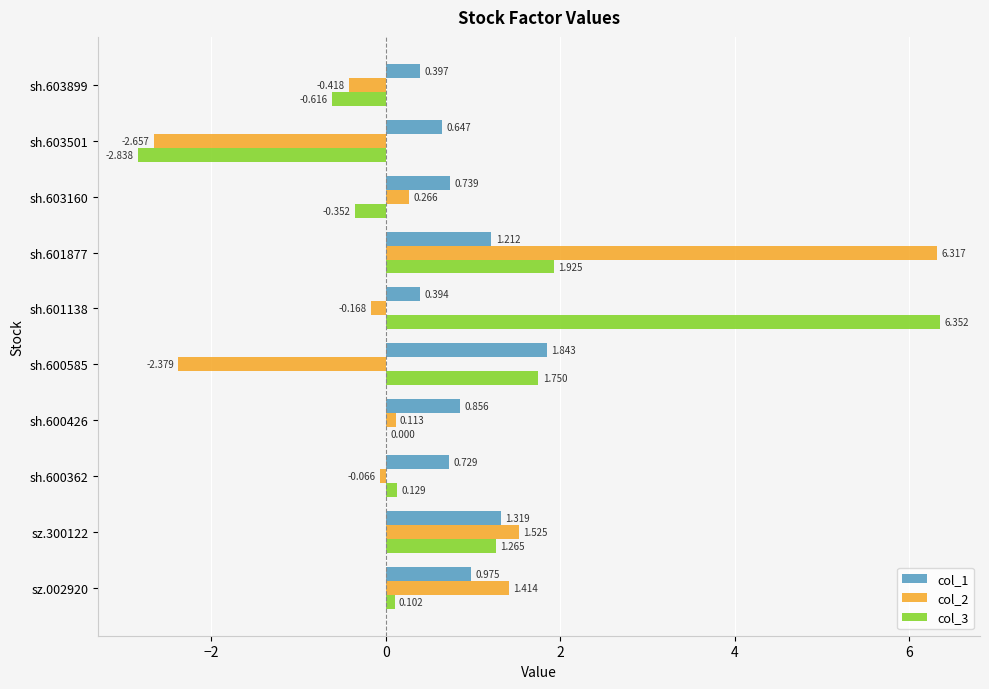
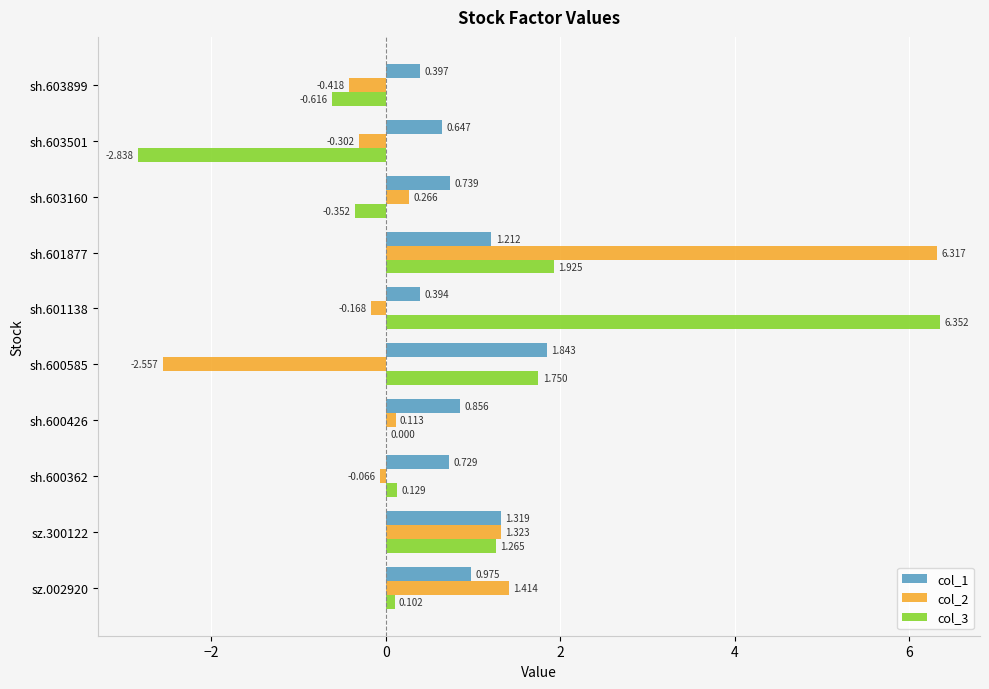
  {
    "col_1": {
      "sh.603899": 0.397,
      "sh.603501": 0.647,
      "sh.603160": 0.739,
      "sh.601877": 1.212,
      "sh.601138": 0.394,
      "sh.600585": 1.843,
      "sh.600426": 0.856,
      "sh.600362": 0.729,
      "sz.300122": 1.319,
      "sz.002920": 0.975
    },
    "col_2": {
      "sh.603899": -0.418,
-     "sh.603501": -2.657,
+     "sh.603501": -0.302,
      "sh.603160": 0.266,
      "sh.601877": 6.317,
      "sh.601138": -0.168,
-     "sh.600585": -2.379,
+     "sh.600585": -2.557,
      "sh.600426": 0.113,
      "sh.600362": -0.066,
-     "sz.300122": 1.525,
+     "sz.300122": 1.323,
      "sz.002920": 1.414
    },
    "col_3": {
      "sh.603899": -0.616,
      "sh.603501": -2.838,
      "sh.603160": -0.352,
      "sh.601877": 1.925,
      "sh.601138": 6.352,
      "sh.600585": 1.750,
      "sh.600426": 0.000,
      "sh.600362": 0.129,
      "sz.300122": 1.265,
      "sz.002920": 0.102
    }
  }
